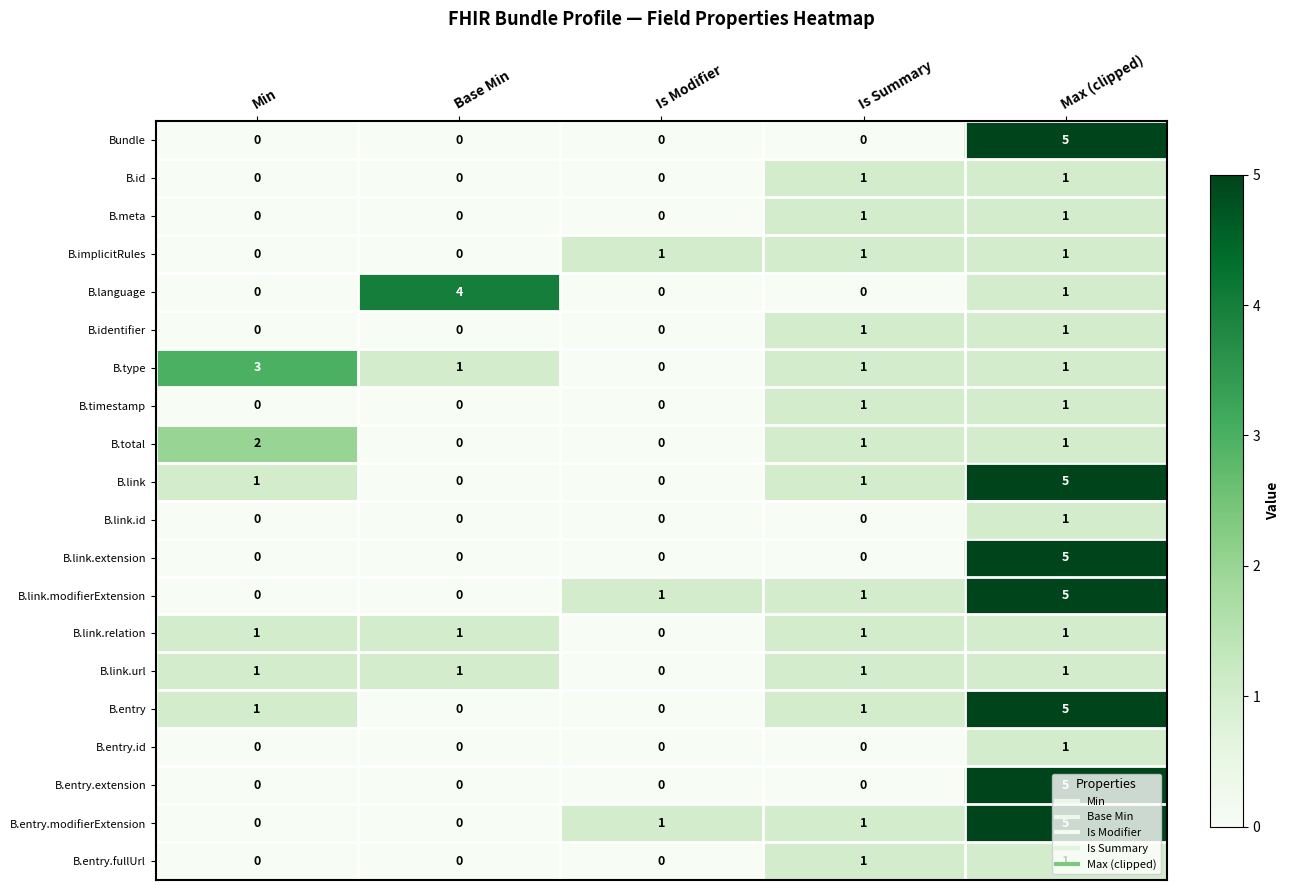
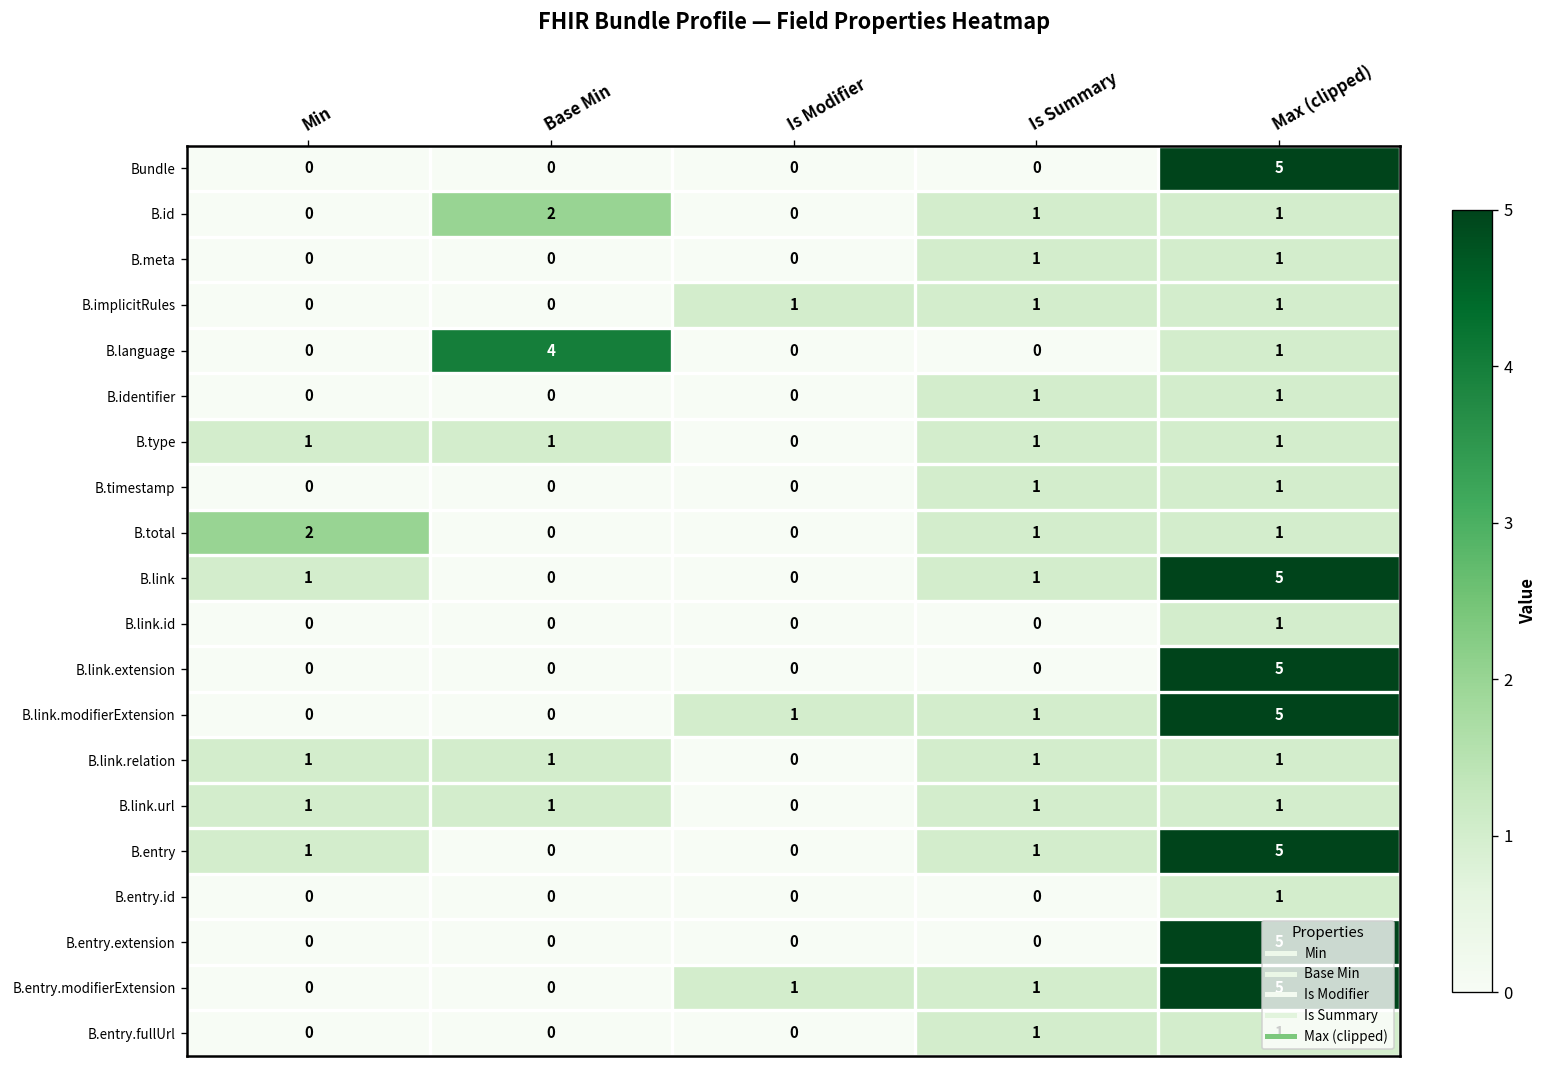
  {
    "Bundle": {
      "Min": 0,
      "Base Min": 0,
      "Is Modifier": 0,
      "Is Summary": 0,
      "Max (clipped)": 5
    },
    "B.id": {
      "Min": 0,
-     "Base Min": 0,
+     "Base Min": 2,
      "Is Modifier": 0,
      "Is Summary": 1,
      "Max (clipped)": 1
    },
    "B.meta": {
      "Min": 0,
      "Base Min": 0,
      "Is Modifier": 0,
      "Is Summary": 1,
      "Max (clipped)": 1
    },
    "B.implicitRules": {
      "Min": 0,
      "Base Min": 0,
      "Is Modifier": 1,
      "Is Summary": 1,
      "Max (clipped)": 1
    },
    "B.language": {
      "Min": 0,
      "Base Min": 4,
      "Is Modifier": 0,
      "Is Summary": 0,
      "Max (clipped)": 1
    },
    "B.identifier": {
      "Min": 0,
      "Base Min": 0,
      "Is Modifier": 0,
      "Is Summary": 1,
      "Max (clipped)": 1
    },
    "B.type": {
-     "Min": 3,
+     "Min": 1,
      "Base Min": 1,
      "Is Modifier": 0,
      "Is Summary": 1,
      "Max (clipped)": 1
    },
    "B.timestamp": {
      "Min": 0,
      "Base Min": 0,
      "Is Modifier": 0,
      "Is Summary": 1,
      "Max (clipped)": 1
    },
    "B.total": {
      "Min": 2,
      "Base Min": 0,
      "Is Modifier": 0,
      "Is Summary": 1,
      "Max (clipped)": 1
    },
    "B.link": {
      "Min": 1,
      "Base Min": 0,
      "Is Modifier": 0,
      "Is Summary": 1,
      "Max (clipped)": 5
    },
    "B.link.id": {
      "Min": 0,
      "Base Min": 0,
      "Is Modifier": 0,
      "Is Summary": 0,
      "Max (clipped)": 1
    },
    "B.link.extension": {
      "Min": 0,
      "Base Min": 0,
      "Is Modifier": 0,
      "Is Summary": 0,
      "Max (clipped)": 5
    },
    "B.link.modifierExtension": {
      "Min": 0,
      "Base Min": 0,
      "Is Modifier": 1,
      "Is Summary": 1,
      "Max (clipped)": 5
    },
    "B.link.relation": {
      "Min": 1,
      "Base Min": 1,
      "Is Modifier": 0,
      "Is Summary": 1,
      "Max (clipped)": 1
    },
    "B.link.url": {
      "Min": 1,
      "Base Min": 1,
      "Is Modifier": 0,
      "Is Summary": 1,
      "Max (clipped)": 1
    },
    "B.entry": {
      "Min": 1,
      "Base Min": 0,
      "Is Modifier": 0,
      "Is Summary": 1,
      "Max (clipped)": 5
    },
    "B.entry.id": {
      "Min": 0,
      "Base Min": 0,
      "Is Modifier": 0,
      "Is Summary": 0,
      "Max (clipped)": 1
    },
    "B.entry.extension": {
      "Min": 0,
      "Base Min": 0,
      "Is Modifier": 0,
      "Is Summary": 0
    },
    "B.entry.modifierExtension": {
      "Min": 0,
      "Base Min": 0,
      "Is Modifier": 1,
      "Is Summary": 1
    },
    "B.entry.fullUrl": {
      "Min": 0,
      "Base Min": 0,
      "Is Modifier": 0,
      "Is Summary": 1
    }
  }
